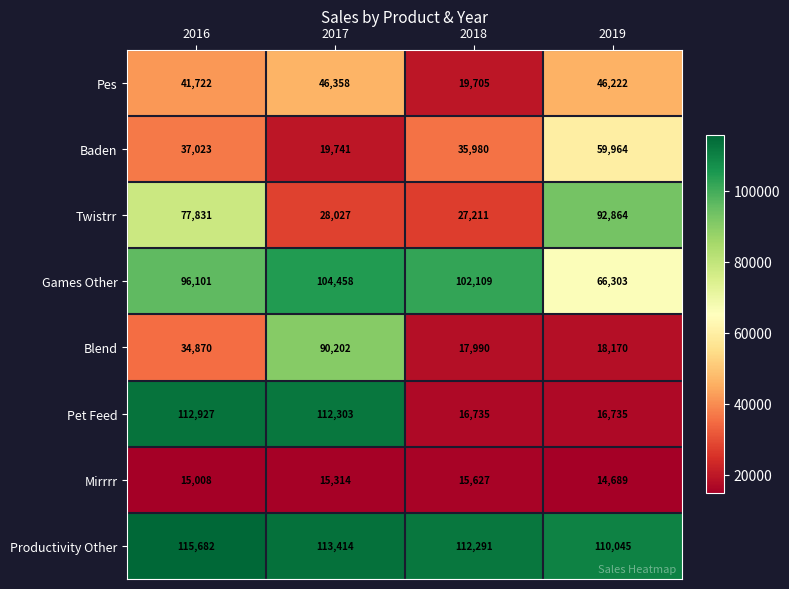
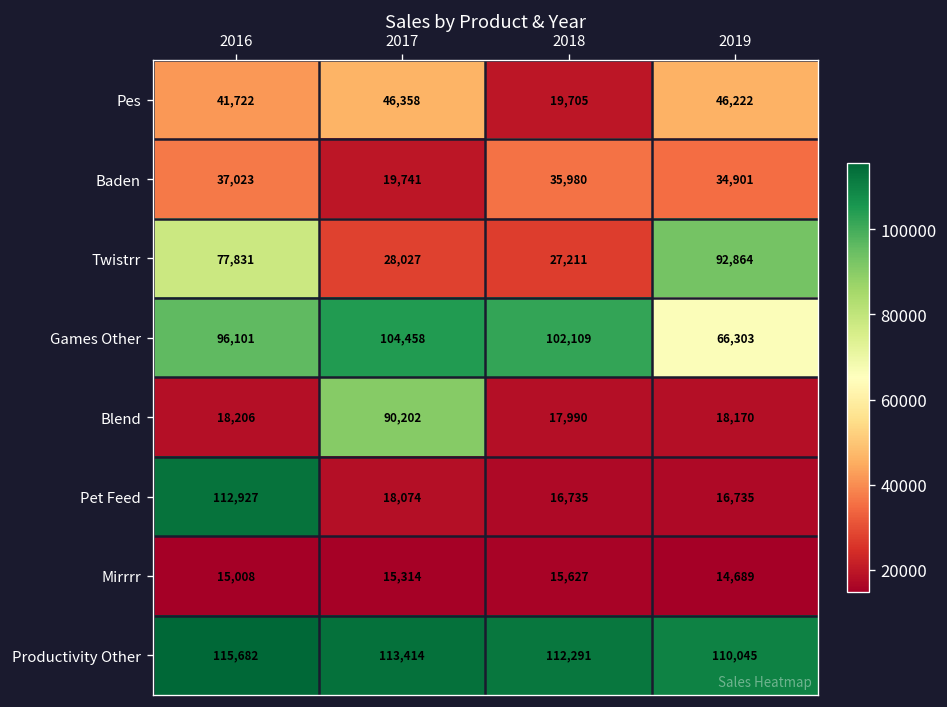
  {
    "Pes": {
      "2016": "41,722",
      "2017": "46,358",
      "2018": "19,705",
      "2019": "46,222"
    },
    "Baden": {
      "2016": "37,023",
      "2017": "19,741",
      "2018": "35,980",
-     "2019": "59,964"
+     "2019": "34,901"
    },
    "Twistrr": {
      "2016": "77,831",
      "2017": "28,027",
      "2018": "27,211",
      "2019": "92,864"
    },
    "Games Other": {
      "2016": "96,101",
      "2017": "104,458",
      "2018": "102,109",
      "2019": "66,303"
    },
    "Blend": {
-     "2016": "34,870",
+     "2016": "18,206",
      "2017": "90,202",
      "2018": "17,990",
      "2019": "18,170"
    },
    "Pet Feed": {
      "2016": "112,927",
-     "2017": "112,303",
+     "2017": "18,074",
      "2018": "16,735",
      "2019": "16,735"
    },
    "Mirrrr": {
      "2016": "15,008",
      "2017": "15,314",
      "2018": "15,627",
      "2019": "14,689"
    },
    "Productivity Other": {
      "2016": "115,682",
      "2017": "113,414",
      "2018": "112,291"
    }
  }
